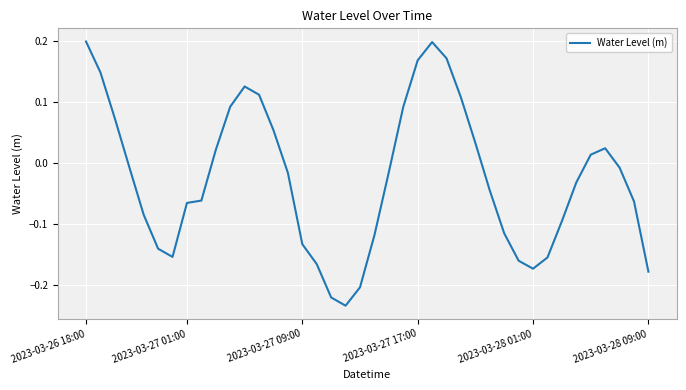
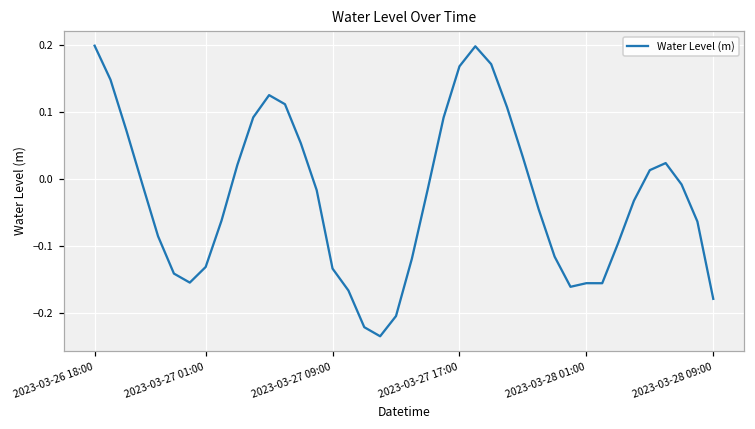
  {
    "2023-03-26 18:00": 0.20,
-   "2023-03-27 01:00": -0.07,
+   "2023-03-27 01:00": -0.13,
    "2023-03-27 09:00": -0.13,
    "2023-03-27 17:00": 0.17,
-   "2023-03-28 01:00": -0.17,
+   "2023-03-28 01:00": -0.16,
    "2023-03-28 09:00": -0.18
  }
